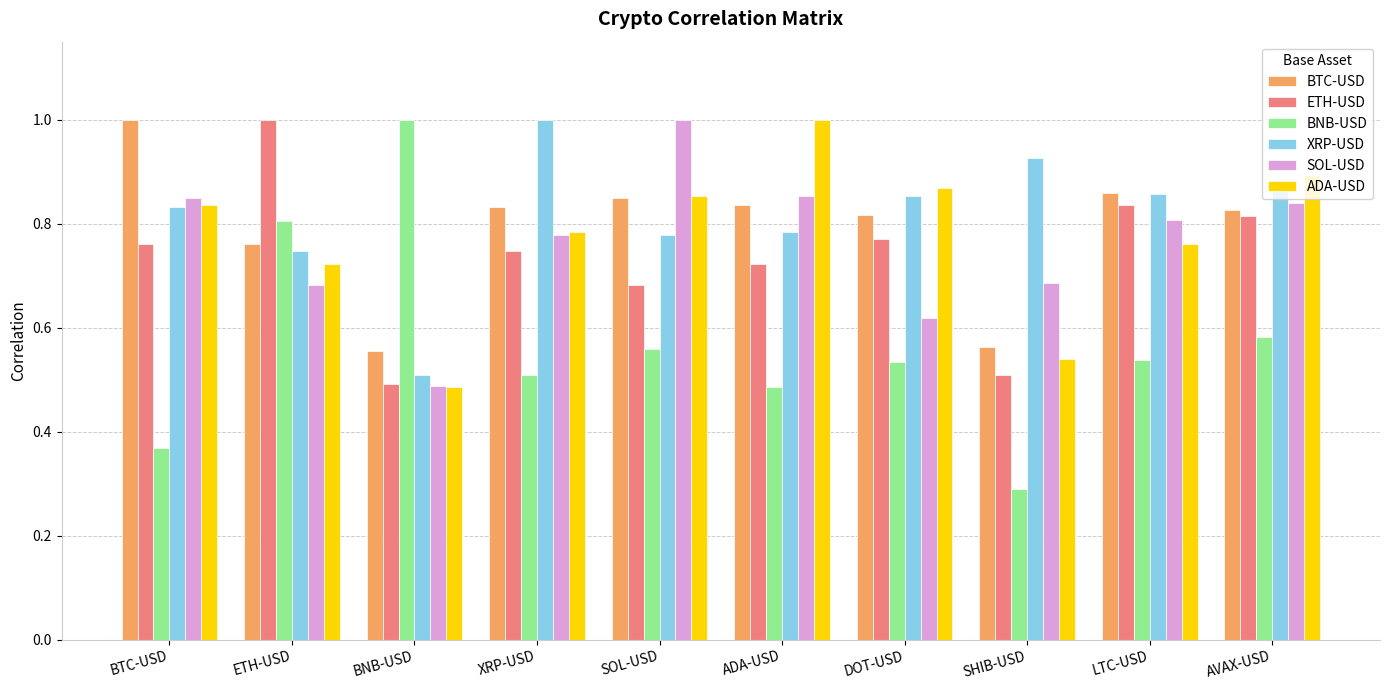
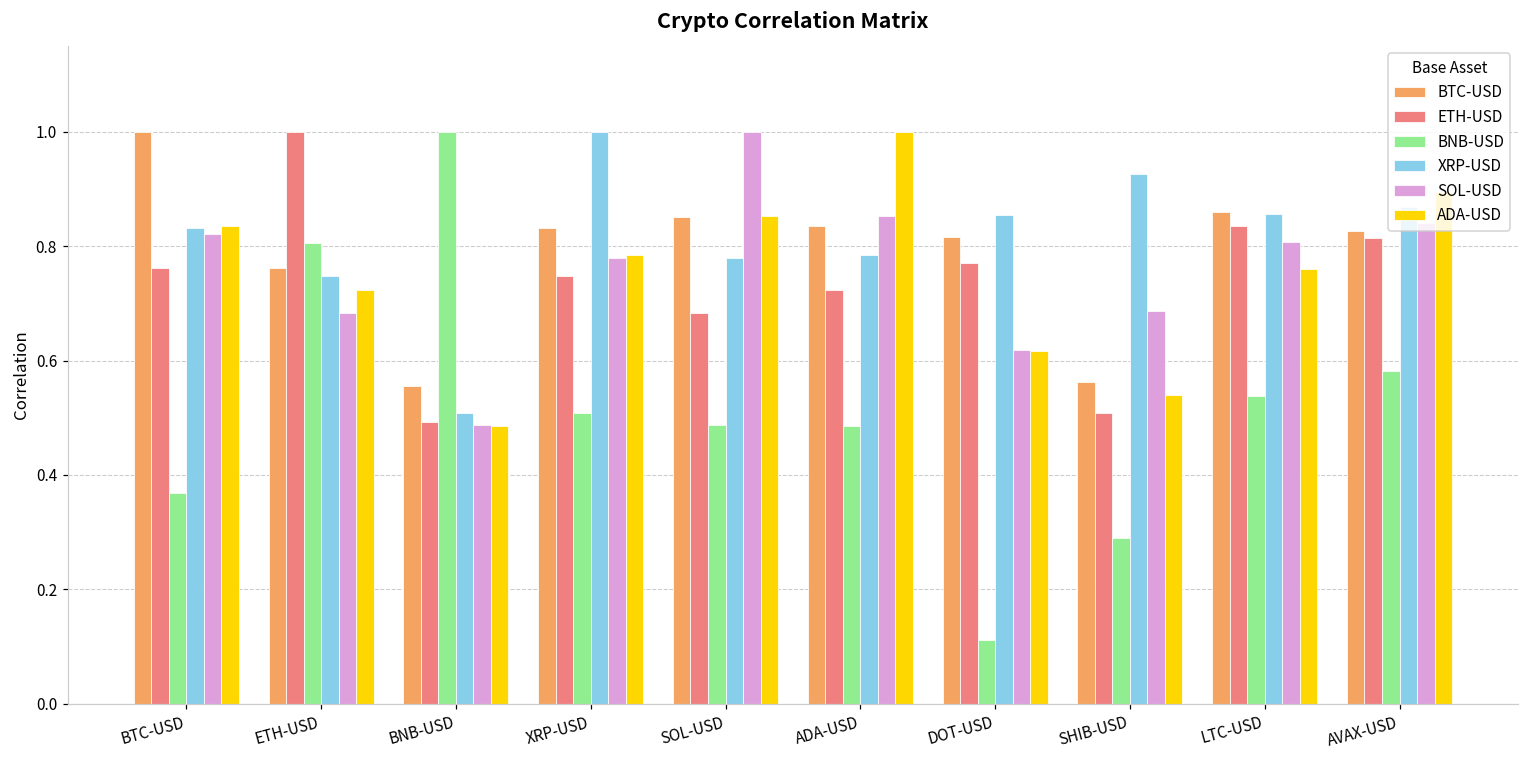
  {
    "BNB-USD": {
      "BTC-USD": 0.37,
      "ETH-USD": 0.80,
      "BNB-USD": 1.00,
      "XRP-USD": 0.51,
-     "SOL-USD": 0.56,
+     "SOL-USD": 0.49,
      "ADA-USD": 0.49,
-     "DOT-USD": 0.53,
+     "DOT-USD": 0.11,
      "SHIB-USD": 0.29,
      "LTC-USD": 0.54,
      "AVAX-USD": 0.58
    },
    "XRP-USD": {
      "BTC-USD": 0.83,
      "ETH-USD": 0.75,
      "BNB-USD": 0.51,
      "XRP-USD": 1.00,
      "SOL-USD": 0.78,
      "ADA-USD": 0.78,
      "DOT-USD": 0.85,
      "SHIB-USD": 0.93,
      "LTC-USD": 0.86
    },
    "SOL-USD": {
-     "BTC-USD": 0.85,
+     "BTC-USD": 0.82,
      "ETH-USD": 0.68,
      "BNB-USD": 0.49,
      "XRP-USD": 0.78,
      "SOL-USD": 1.00,
      "ADA-USD": 0.85,
      "DOT-USD": 0.62,
      "SHIB-USD": 0.69,
      "LTC-USD": 0.81,
      "AVAX-USD": 0.84
    },
    "ADA-USD": {
      "BTC-USD": 0.84,
      "ETH-USD": 0.72,
      "BNB-USD": 0.49,
      "XRP-USD": 0.78,
      "SOL-USD": 0.85,
      "ADA-USD": 1.00,
-     "DOT-USD": 0.87,
+     "DOT-USD": 0.62,
      "SHIB-USD": 0.54,
      "LTC-USD": 0.76
    }
  }
